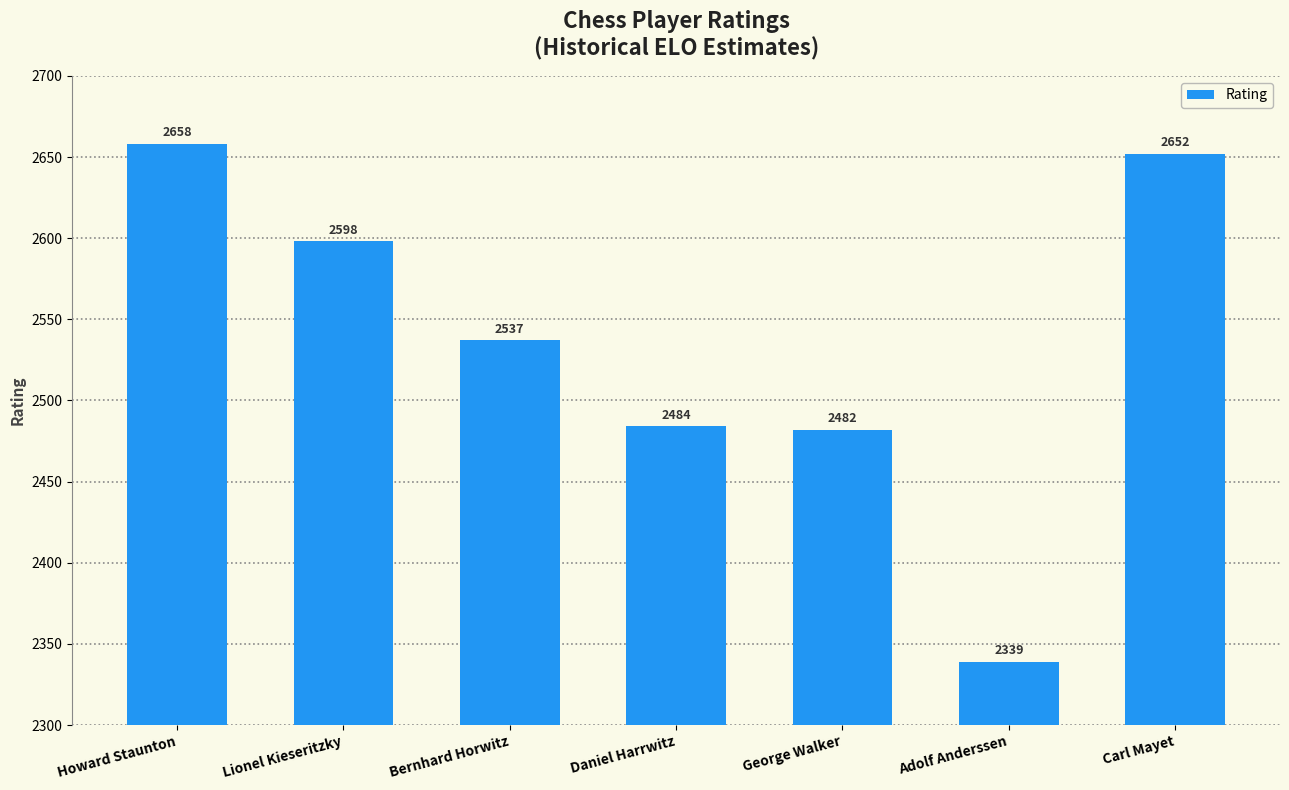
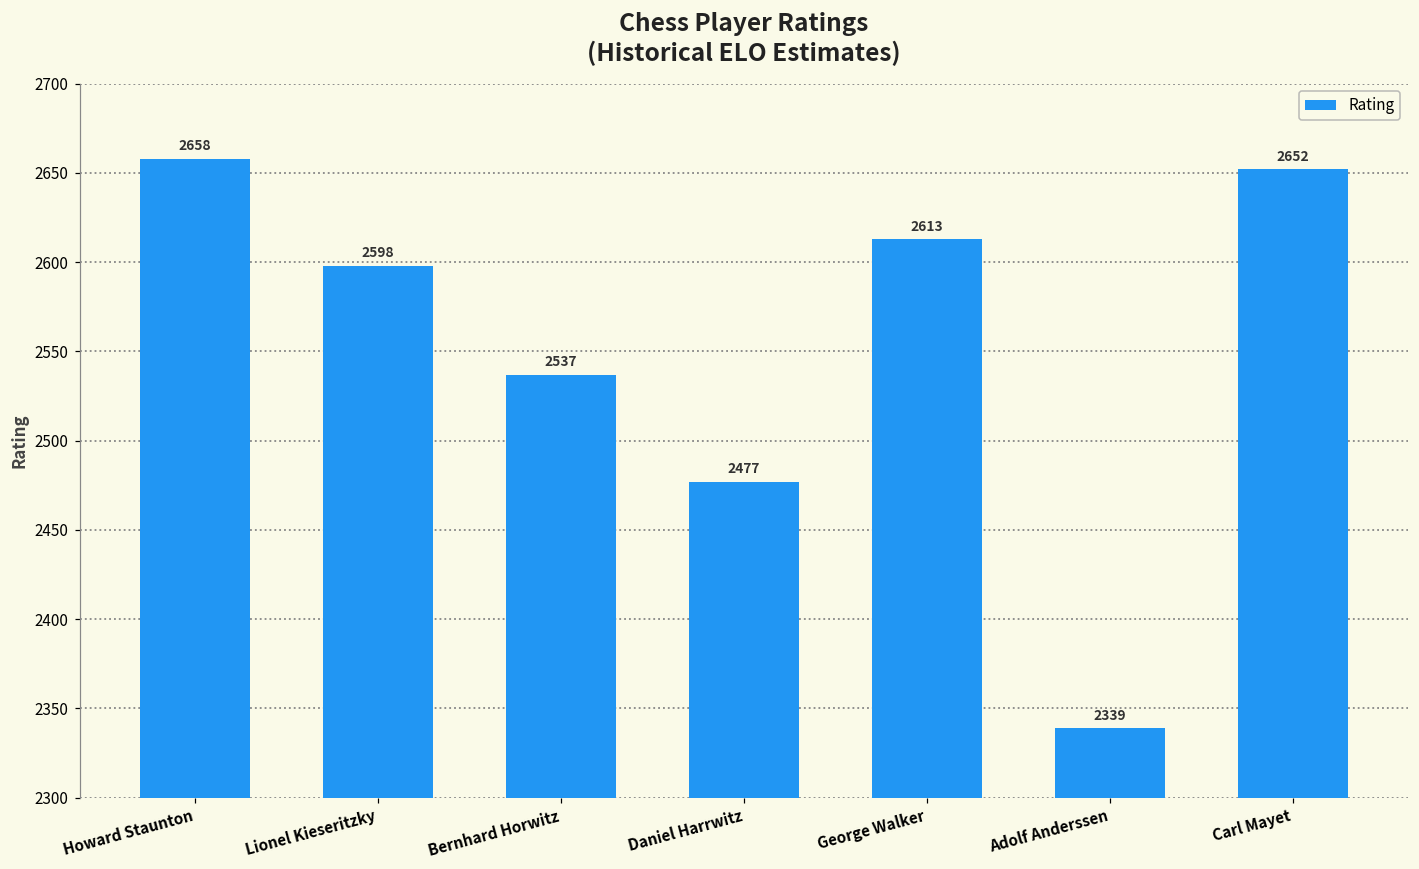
  {
    "Howard Staunton": 2658,
    "Lionel Kieseritzky": 2598,
    "Bernhard Horwitz": 2537,
-   "Daniel Harrwitz": 2484,
-   "George Walker": 2482,
+   "Daniel Harrwitz": 2477,
+   "George Walker": 2613,
    "Adolf Anderssen": 2339,
    "Carl Mayet": 2652
  }
